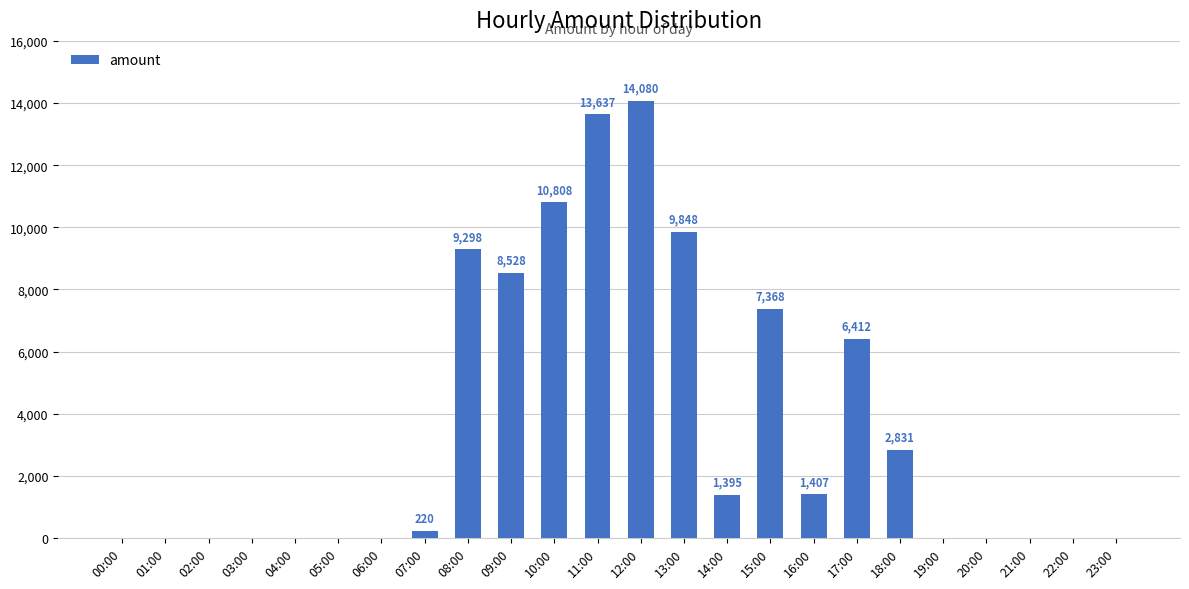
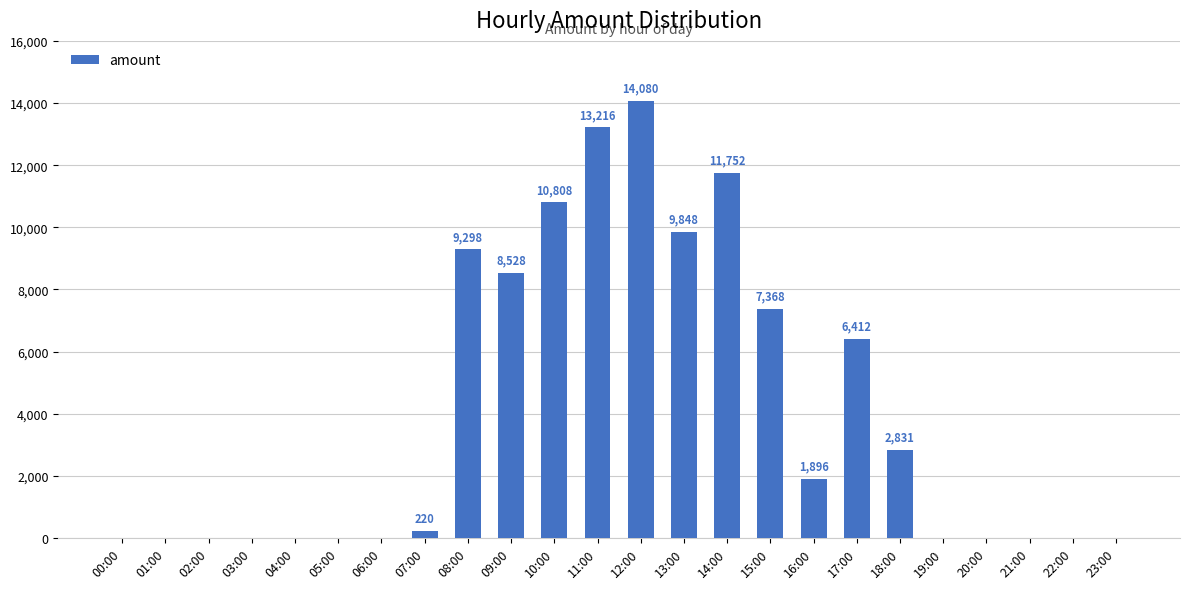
  {
    "07:00": "220",
    "08:00": "9,298",
    "09:00": "8,528",
    "10:00": "10,808",
-   "11:00": "13,637",
+   "11:00": "13,216",
    "12:00": "14,080",
    "13:00": "9,848",
-   "14:00": "1,395",
+   "14:00": "11,752",
    "15:00": "7,368",
-   "16:00": "1,407",
+   "16:00": "1,896",
    "17:00": "6,412",
    "18:00": "2,831"
  }
